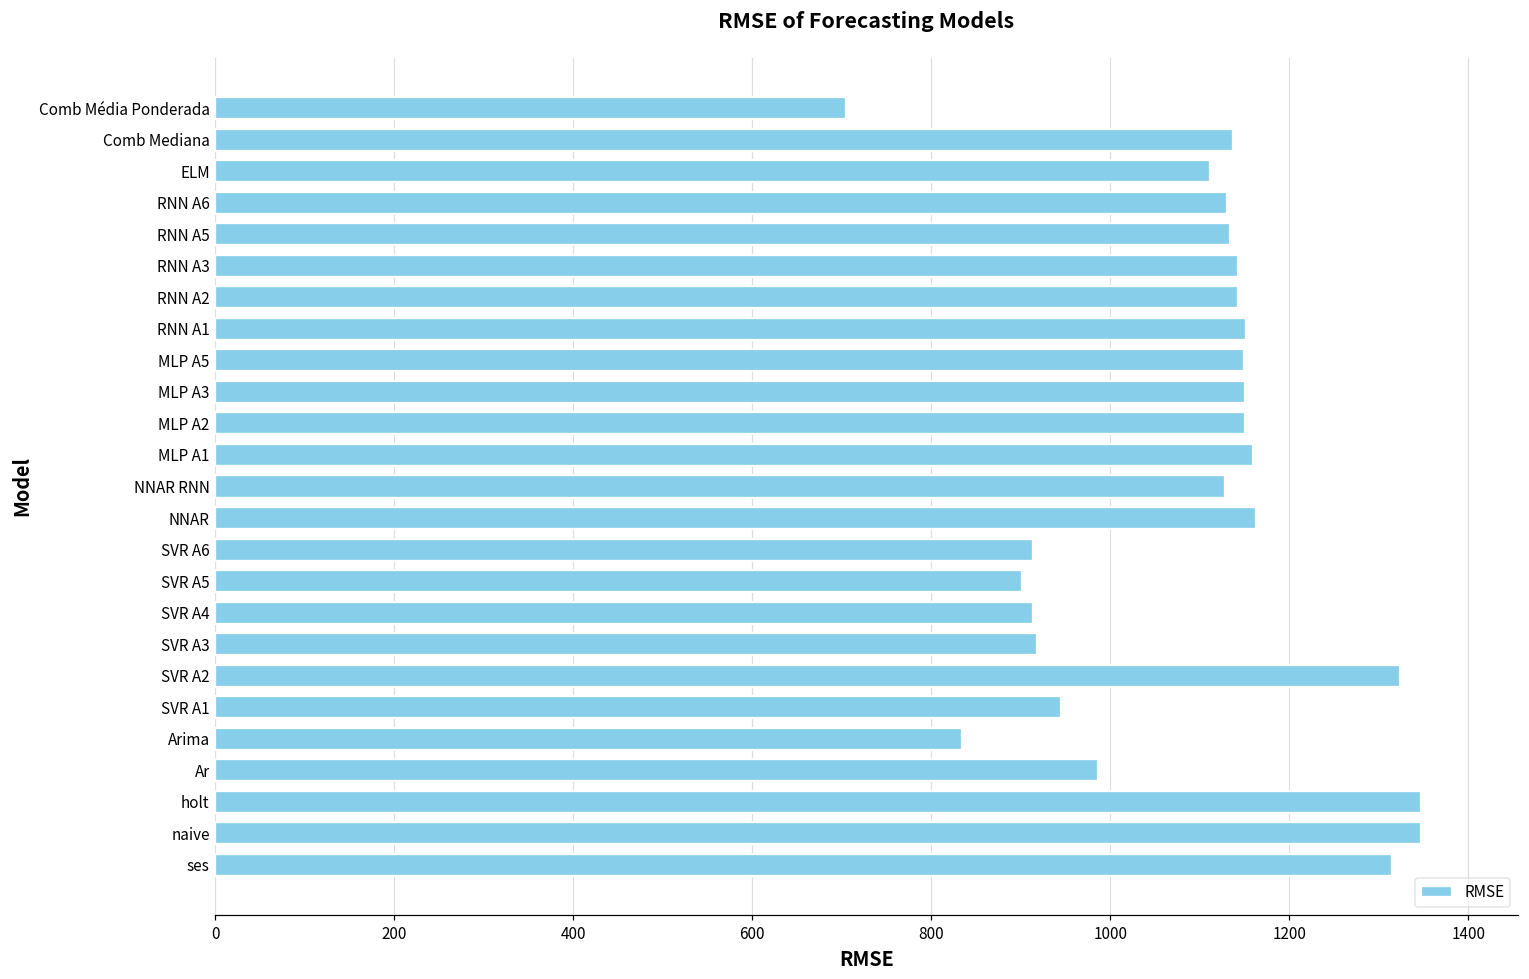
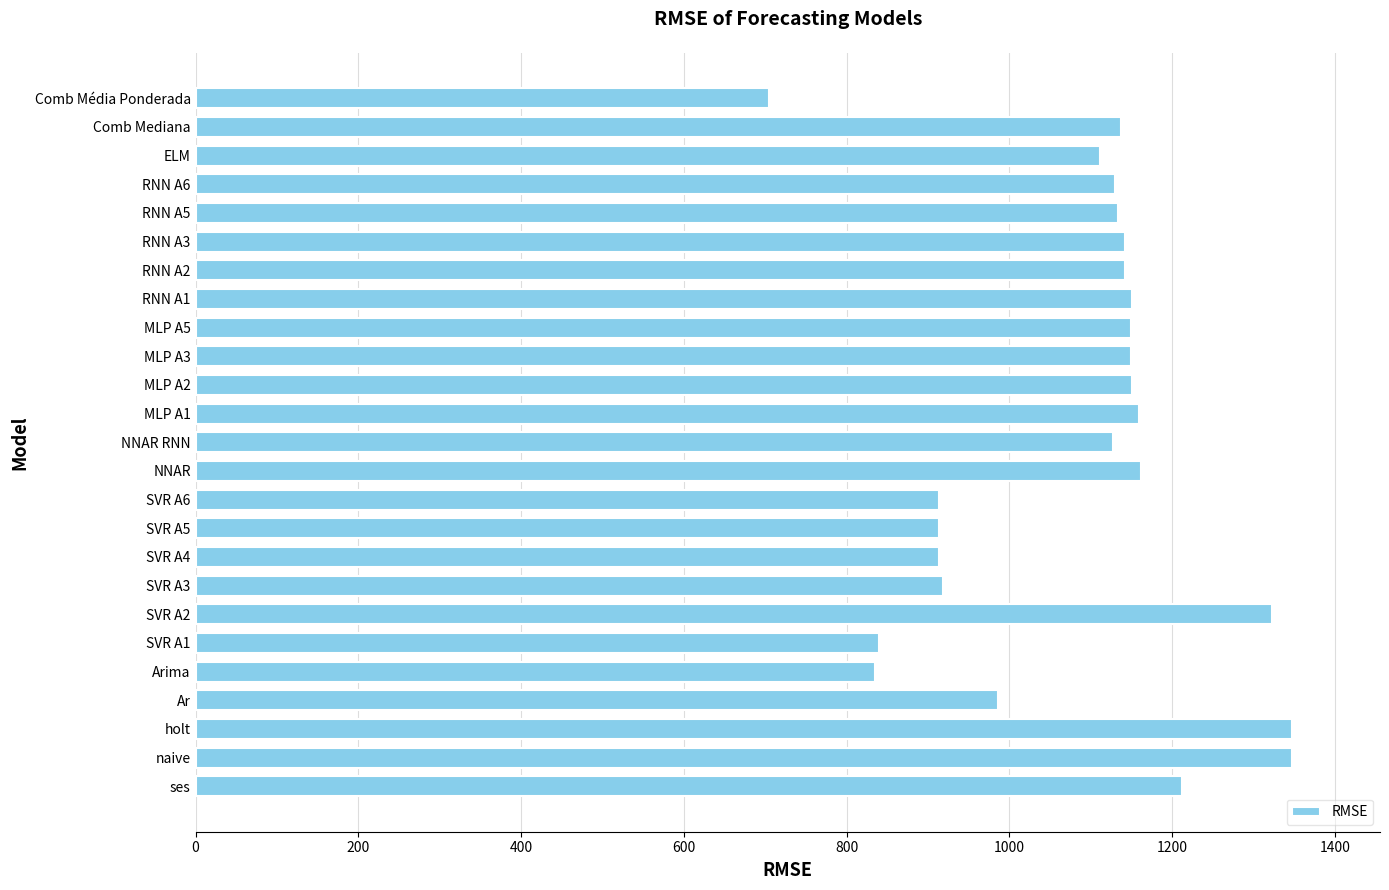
  {
    "Comb Média Ponderada": 700,
    "Comb Mediana": 1140,
    "ELM": 1110,
    "RNN A6": 1130,
    "RNN A5": 1130,
    "RNN A3": 1140,
    "RNN A2": 1140,
    "RNN A1": 1150,
    "MLP A5": 1150,
    "MLP A3": 1150,
    "MLP A2": 1150,
    "MLP A1": 1160,
    "NNAR RNN": 1130,
    "NNAR": 1160,
    "SVR A6": 910,
-   "SVR A5": 900,
+   "SVR A5": 910,
    "SVR A4": 910,
    "SVR A3": 920,
    "SVR A2": 1320,
-   "SVR A1": 940,
+   "SVR A1": 840,
    "Arima": 830,
    "Ar": 990,
    "holt": 1350,
    "naive": 1350,
-   "ses": 1320
+   "ses": 1210
  }
